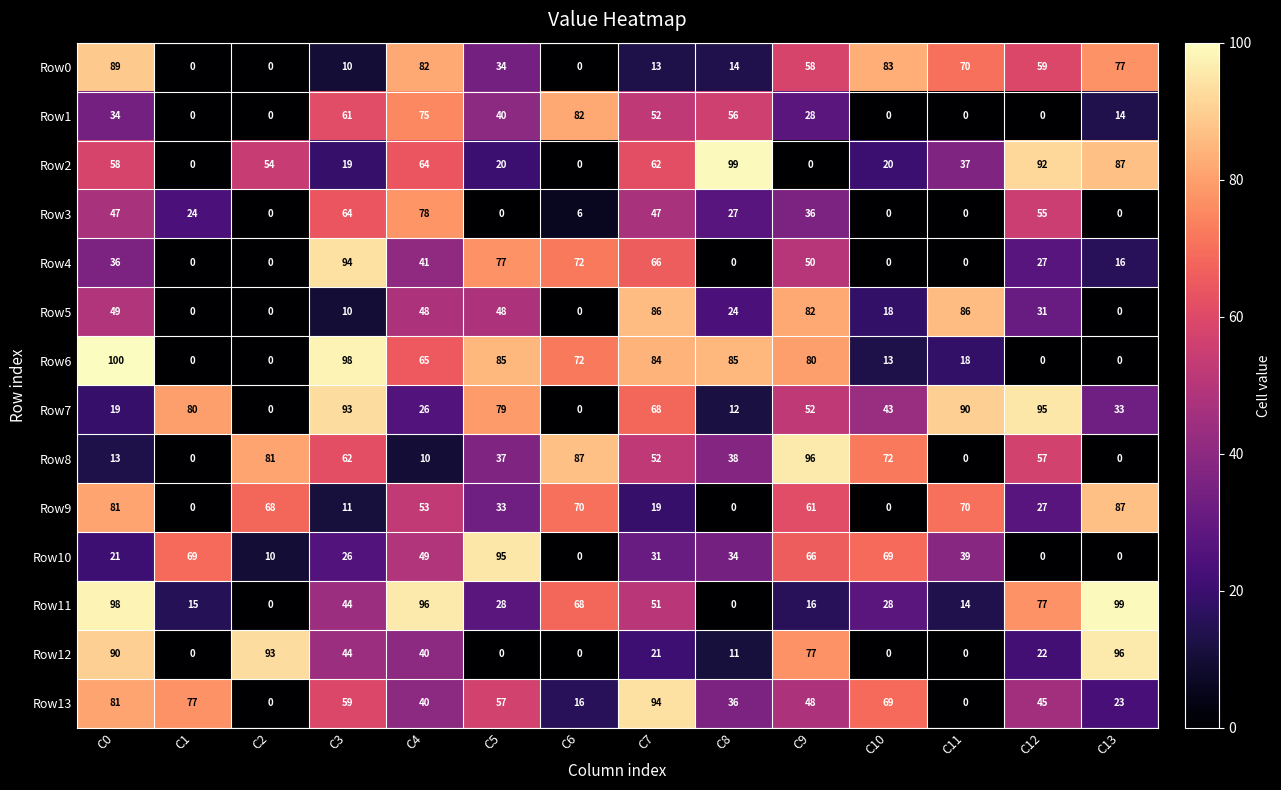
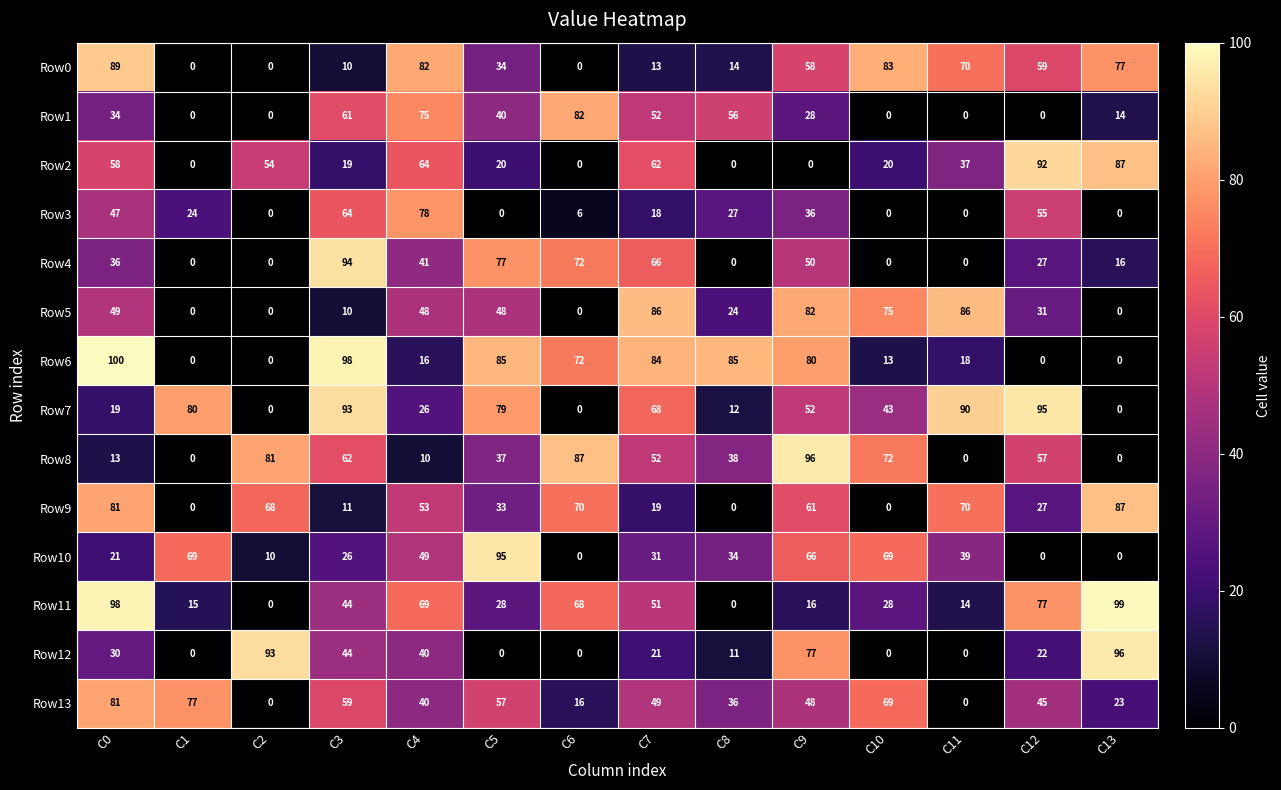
  {
    "Row0": {
      "C0": 89,
      "C1": 0,
      "C2": 0,
      "C3": 10,
      "C4": 82,
      "C5": 34,
      "C6": 0,
      "C7": 13,
      "C8": 14,
      "C9": 58,
      "C10": 83,
      "C11": 70,
      "C12": 59,
      "C13": 77
    },
    "Row1": {
      "C0": 34,
      "C1": 0,
      "C2": 0,
      "C3": 61,
      "C4": 75,
      "C5": 40,
      "C6": 82,
      "C7": 52,
      "C8": 56,
      "C9": 28,
      "C10": 0,
      "C11": 0,
      "C12": 0,
      "C13": 14
    },
    "Row2": {
      "C0": 58,
      "C1": 0,
      "C2": 54,
      "C3": 19,
      "C4": 64,
      "C5": 20,
      "C6": 0,
      "C7": 62,
-     "C8": 99,
+     "C8": 0,
      "C9": 0,
      "C10": 20,
      "C11": 37,
      "C12": 92,
      "C13": 87
    },
    "Row3": {
      "C0": 47,
      "C1": 24,
      "C2": 0,
      "C3": 64,
      "C4": 78,
      "C5": 0,
      "C6": 6,
-     "C7": 47,
+     "C7": 18,
      "C8": 27,
      "C9": 36,
      "C10": 0,
      "C11": 0,
      "C12": 55,
      "C13": 0
    },
    "Row4": {
      "C0": 36,
      "C1": 0,
      "C2": 0,
      "C3": 94,
      "C4": 41,
      "C5": 77,
      "C6": 72,
      "C7": 66,
      "C8": 0,
      "C9": 50,
      "C10": 0,
      "C11": 0,
      "C12": 27,
      "C13": 16
    },
    "Row5": {
      "C0": 49,
      "C1": 0,
      "C2": 0,
      "C3": 10,
      "C4": 48,
      "C5": 48,
      "C6": 0,
      "C7": 86,
      "C8": 24,
      "C9": 82,
-     "C10": 18,
+     "C10": 75,
      "C11": 86,
      "C12": 31,
      "C13": 0
    },
    "Row6": {
      "C0": 100,
      "C1": 0,
      "C2": 0,
      "C3": 98,
-     "C4": 65,
+     "C4": 16,
      "C5": 85,
      "C6": 72,
      "C7": 84,
      "C8": 85,
      "C9": 80,
      "C10": 13,
      "C11": 18,
      "C12": 0,
      "C13": 0
    },
    "Row7": {
      "C0": 19,
      "C1": 80,
      "C2": 0,
      "C3": 93,
      "C4": 26,
      "C5": 79,
      "C6": 0,
      "C7": 68,
      "C8": 12,
      "C9": 52,
      "C10": 43,
      "C11": 90,
      "C12": 95,
-     "C13": 33
+     "C13": 0
    },
    "Row8": {
      "C0": 13,
      "C1": 0,
      "C2": 81,
      "C3": 62,
      "C4": 10,
      "C5": 37,
      "C6": 87,
      "C7": 52,
      "C8": 38,
      "C9": 96,
      "C10": 72,
      "C11": 0,
      "C12": 57,
      "C13": 0
    },
    "Row9": {
      "C0": 81,
      "C1": 0,
      "C2": 68,
      "C3": 11,
      "C4": 53,
      "C5": 33,
      "C6": 70,
      "C7": 19,
      "C8": 0,
      "C9": 61,
      "C10": 0,
      "C11": 70,
      "C12": 27,
      "C13": 87
    },
    "Row10": {
      "C0": 21,
      "C1": 69,
      "C2": 10,
      "C3": 26,
      "C4": 49,
      "C5": 95,
      "C6": 0,
      "C7": 31,
      "C8": 34,
      "C9": 66,
      "C10": 69,
      "C11": 39,
      "C12": 0,
      "C13": 0
    },
    "Row11": {
      "C0": 98,
      "C1": 15,
      "C2": 0,
      "C3": 44,
-     "C4": 96,
+     "C4": 69,
      "C5": 28,
      "C6": 68,
      "C7": 51,
      "C8": 0,
      "C9": 16,
      "C10": 28,
      "C11": 14,
      "C12": 77,
      "C13": 99
    },
    "Row12": {
-     "C0": 90,
+     "C0": 30,
      "C1": 0,
      "C2": 93,
      "C3": 44,
      "C4": 40,
      "C5": 0,
      "C6": 0,
      "C7": 21,
      "C8": 11,
      "C9": 77,
      "C10": 0,
      "C11": 0,
      "C12": 22,
      "C13": 96
    },
    "Row13": {
      "C0": 81,
      "C1": 77,
      "C2": 0,
      "C3": 59,
      "C4": 40,
      "C5": 57,
      "C6": 16,
-     "C7": 94,
+     "C7": 49,
      "C8": 36,
      "C9": 48,
      "C10": 69,
      "C11": 0,
      "C12": 45,
      "C13": 23
    }
  }
